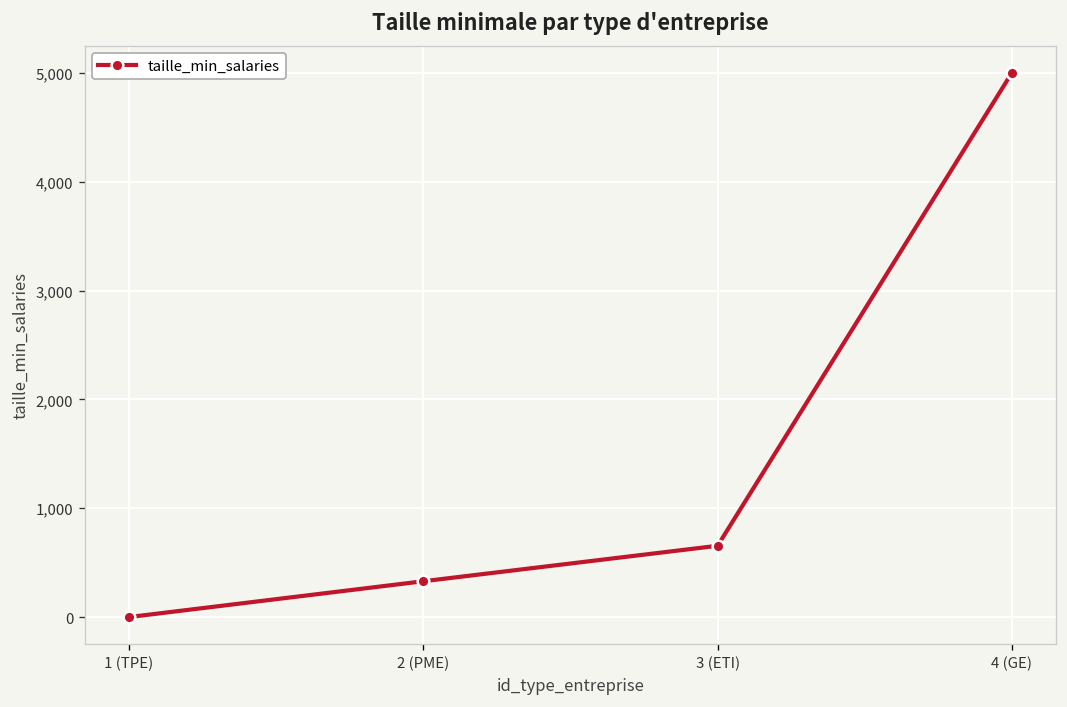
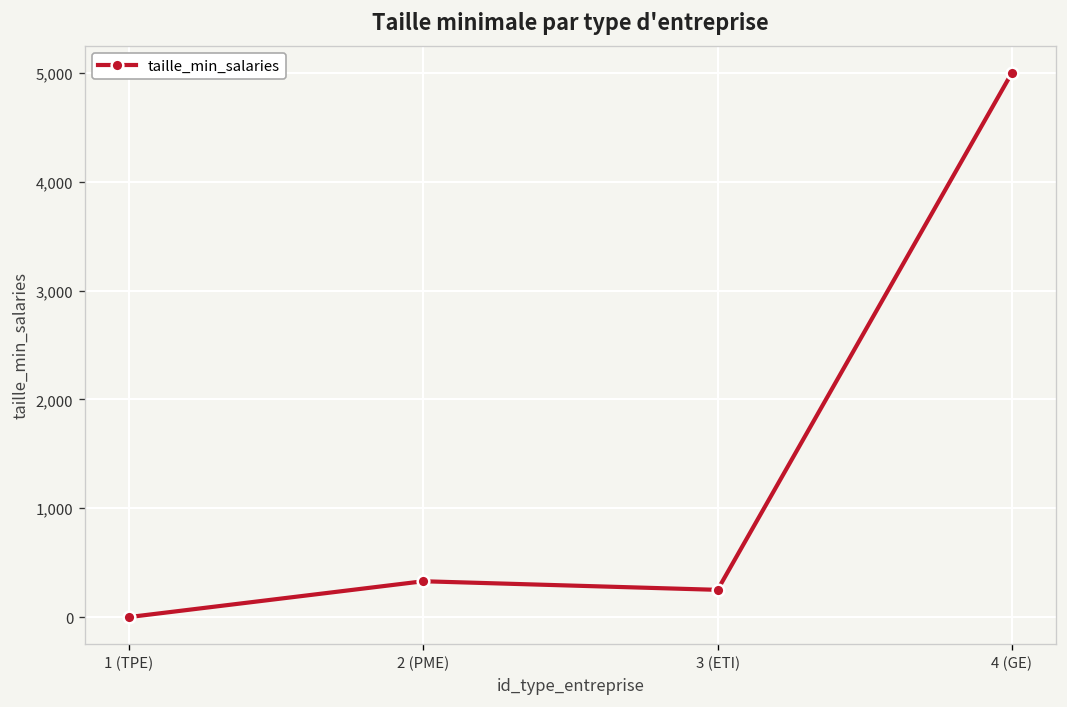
  {
    "1 (TPE)": "0",
    "2 (PME)": "300",
-   "3 (ETI)": "700",
+   "3 (ETI)": "300",
    "4 (GE)": "5,000"
  }
